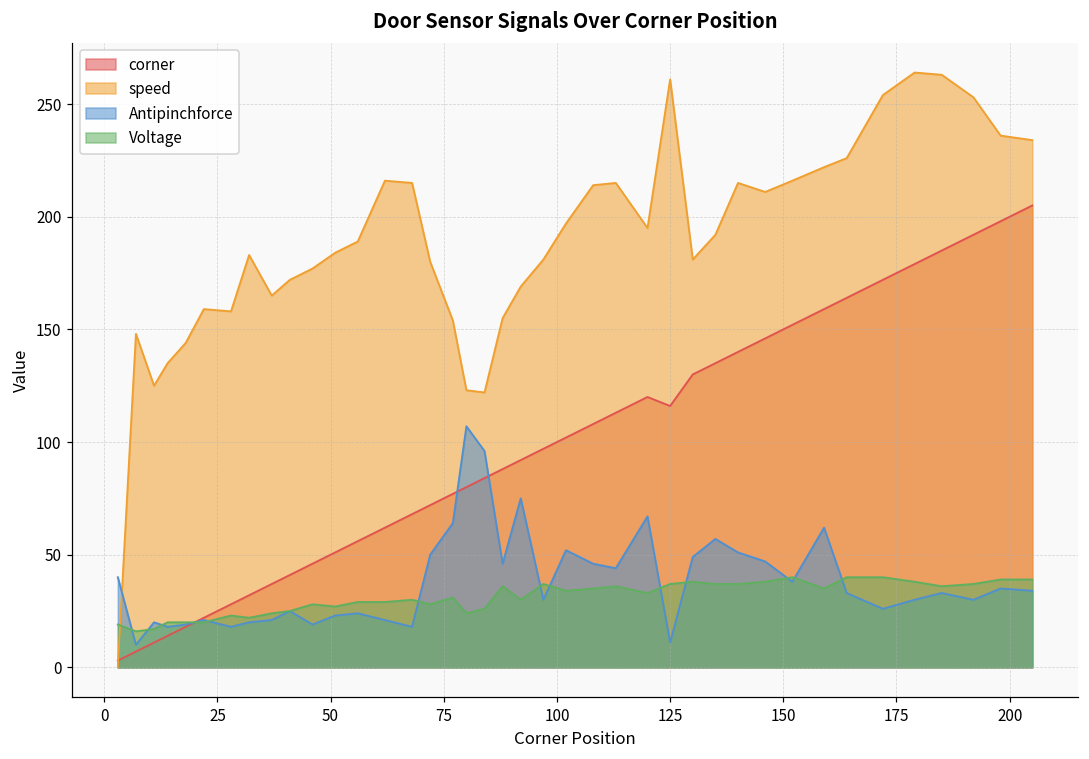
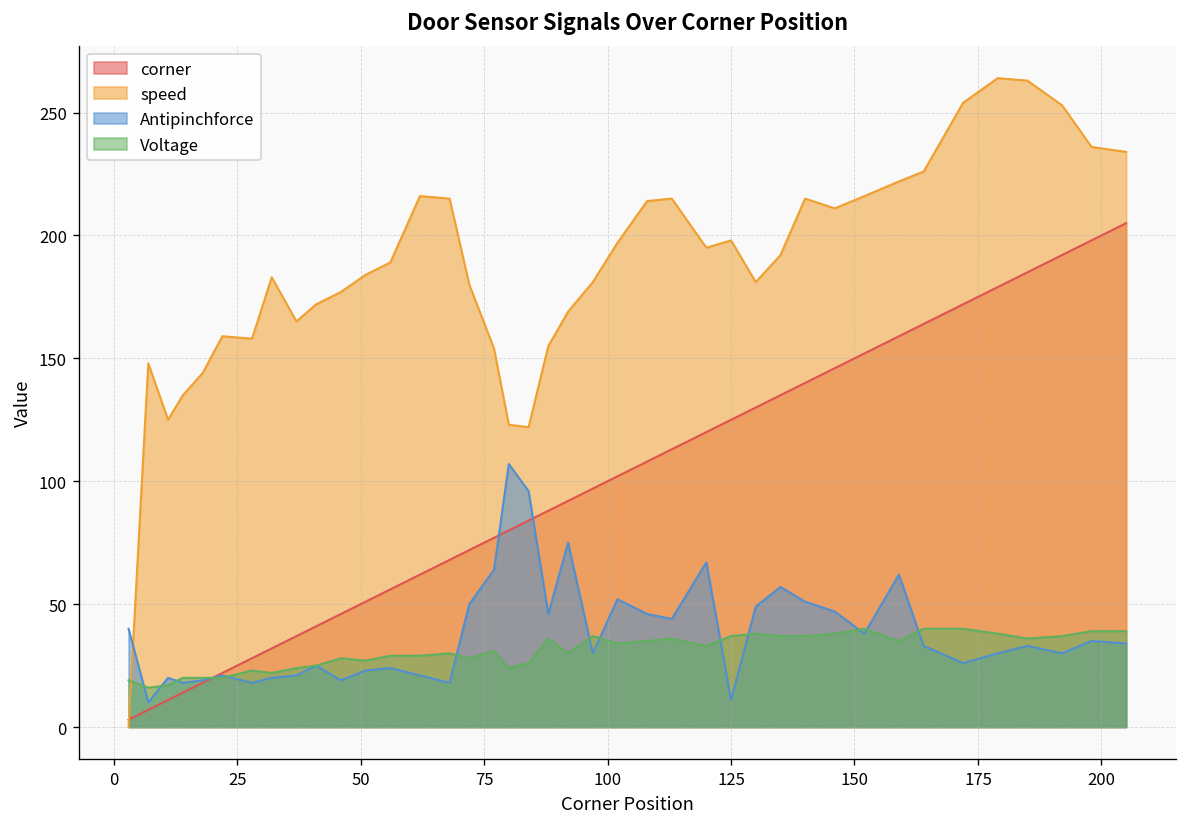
  {
    "corner": {
-     "125": 116
+     "125": 125
    },
    "speed": {
-     "125": 261
+     "125": 198
    },
    "Antipinchforce": {
      "125": 11
    },
    "Voltage": {
      "125": 37
    }
  }
